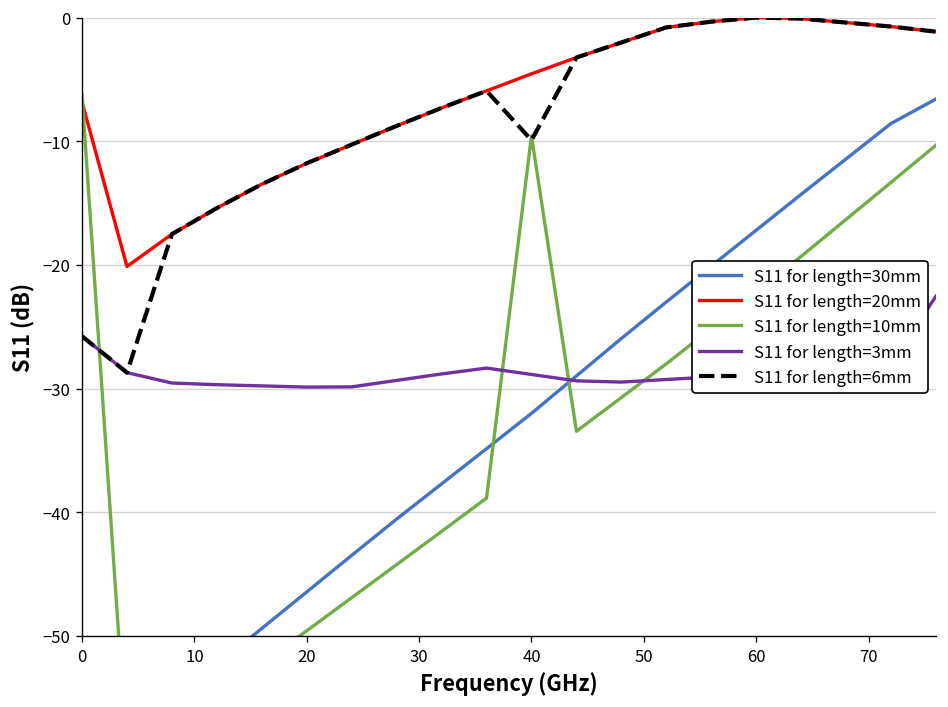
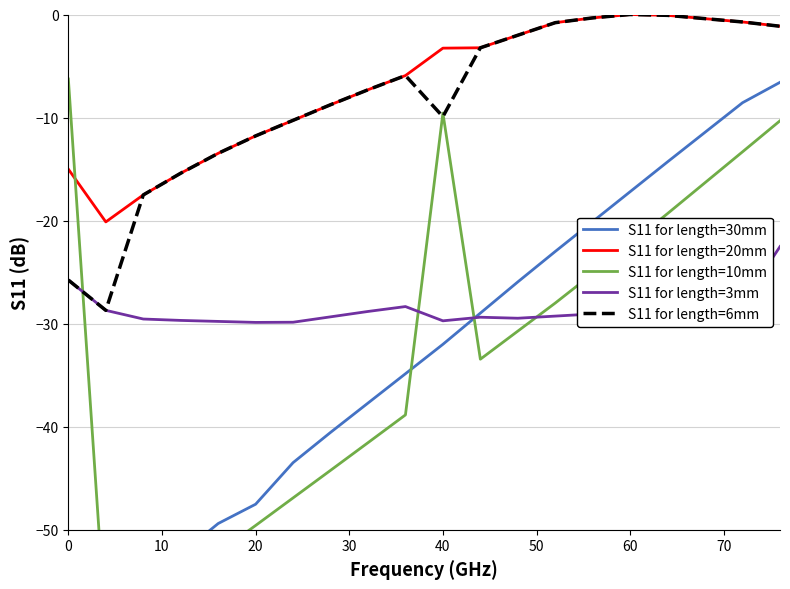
  {
    "S11 for length=30mm": {
-     "20": -46.4,
+     "20": -47.5,
      "40": -32.0,
      "60": -17.2
    },
    "S11 for length=20mm": {
-     "0": -6.8,
-     "40": -4.5
+     "0": -15.0,
+     "40": -3.3
    },
    "S11 for length=10mm": {
      "0": -6.3,
      "20": -49.6,
      "40": -9.6
    },
    "S11 for length=3mm": {
      "20": -29.9,
-     "40": -28.9
+     "40": -29.7
    },
    "S11 for length=6mm": {
      "40": -9.9
    }
  }
